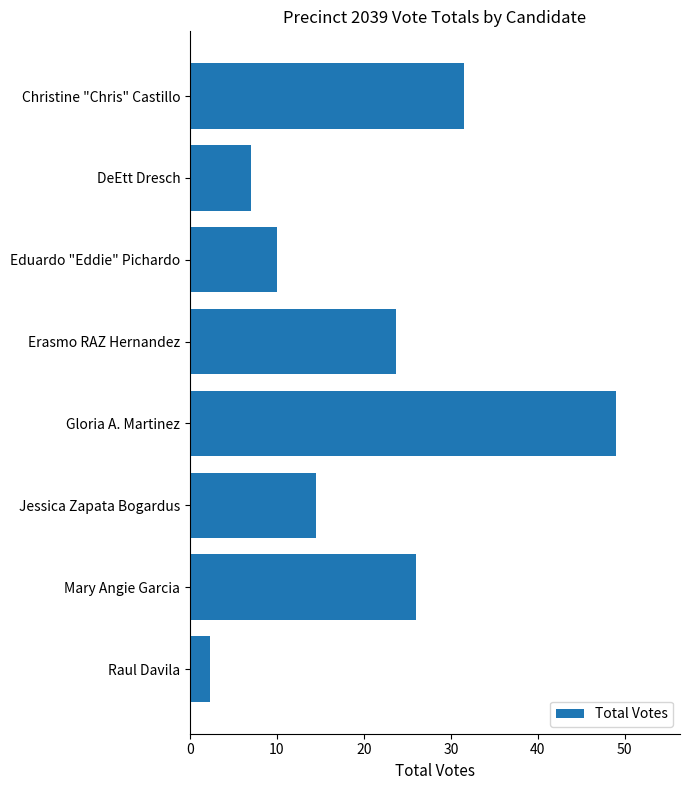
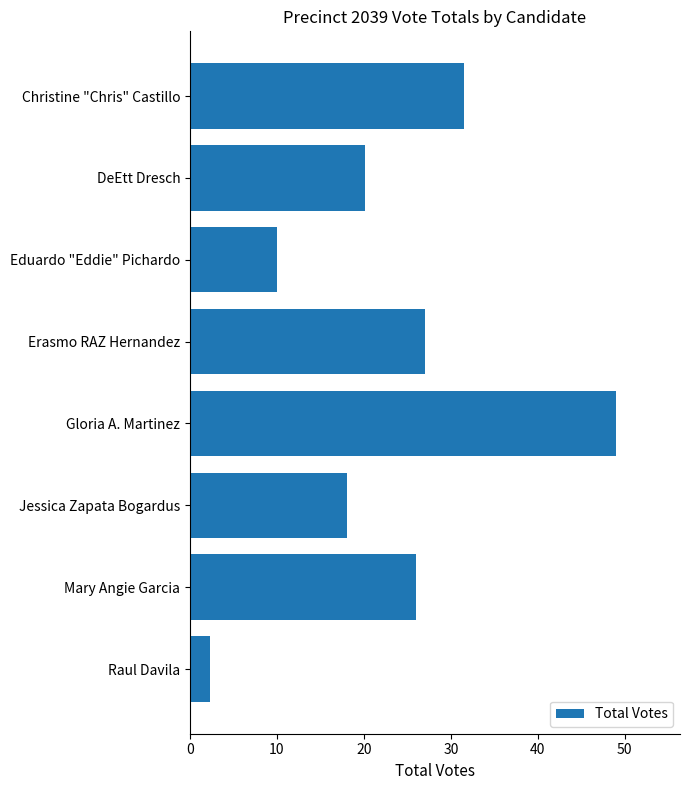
  {
    "Christine \"Chris\" Castillo": 32,
-   "DeEtt Dresch": 7,
+   "DeEtt Dresch": 20,
    "Eduardo \"Eddie\" Pichardo": 10,
-   "Erasmo RAZ Hernandez": 24,
+   "Erasmo RAZ Hernandez": 27,
    "Gloria A. Martinez": 49,
-   "Jessica Zapata Bogardus": 15,
+   "Jessica Zapata Bogardus": 18,
    "Mary Angie Garcia": 26,
    "Raul Davila": 2
  }
